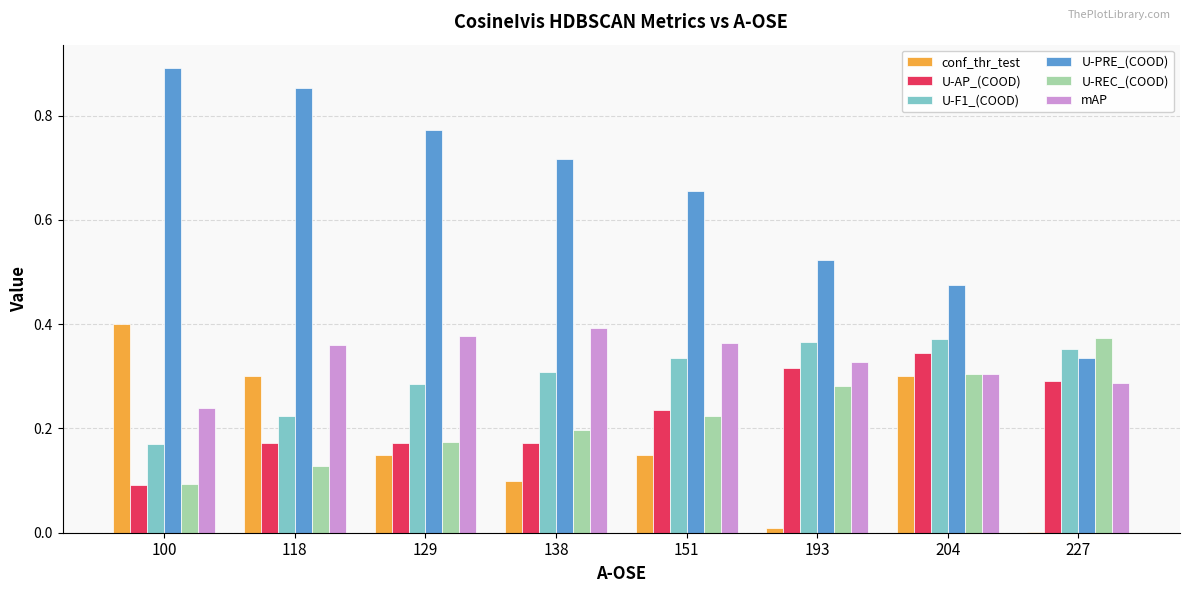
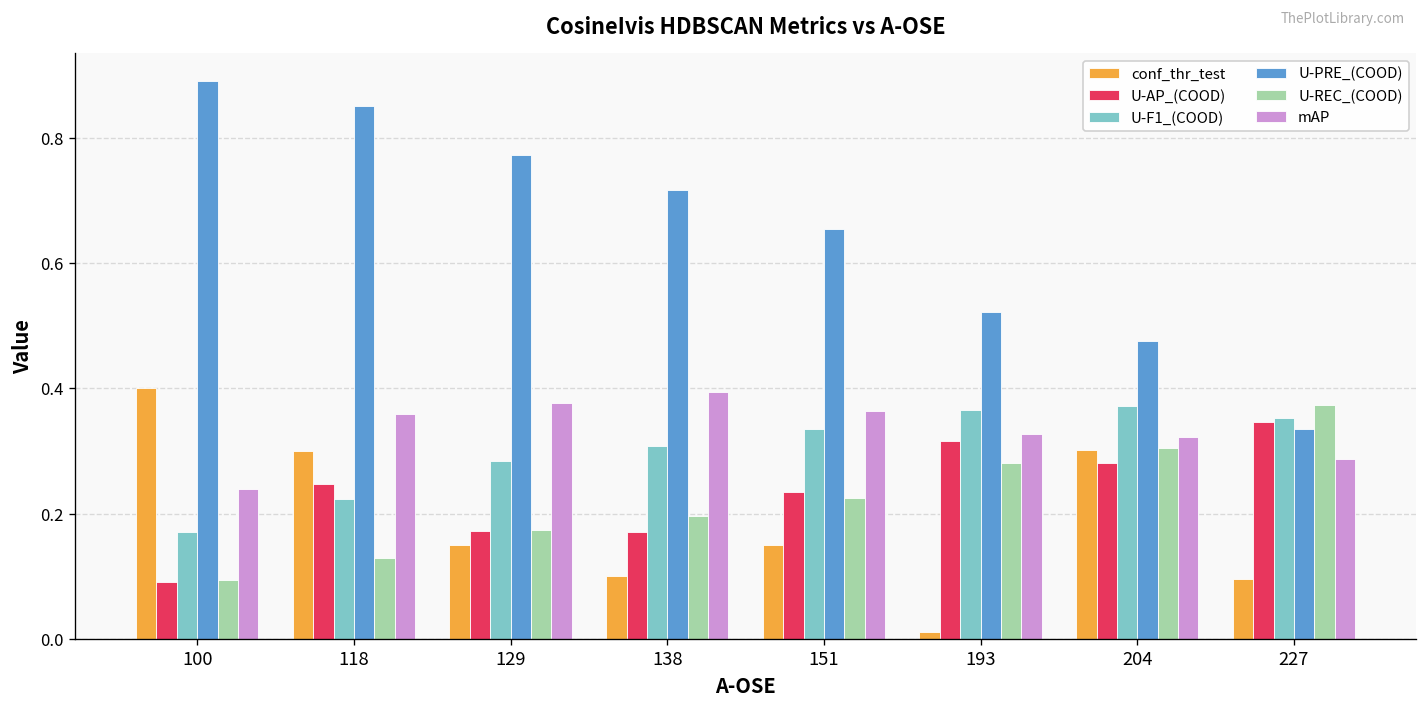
  {
    "conf_thr_test": {
      "100": 0.40,
      "118": 0.30,
      "129": 0.15,
      "138": 0.10,
      "151": 0.15,
      "193": 0.01,
      "204": 0.30,
-     "227": 0.00
+     "227": 0.10
    },
    "U-AP_(COOD)": {
      "100": 0.09,
-     "118": 0.17,
+     "118": 0.25,
      "129": 0.17,
      "138": 0.17,
      "151": 0.24,
      "193": 0.32,
-     "204": 0.34,
-     "227": 0.29
+     "204": 0.28,
+     "227": 0.35
    },
    "mAP": {
      "100": 0.24,
      "118": 0.36,
      "129": 0.38,
      "138": 0.39,
      "151": 0.36,
      "193": 0.33,
-     "204": 0.30,
+     "204": 0.32,
      "227": 0.29
    }
  }
